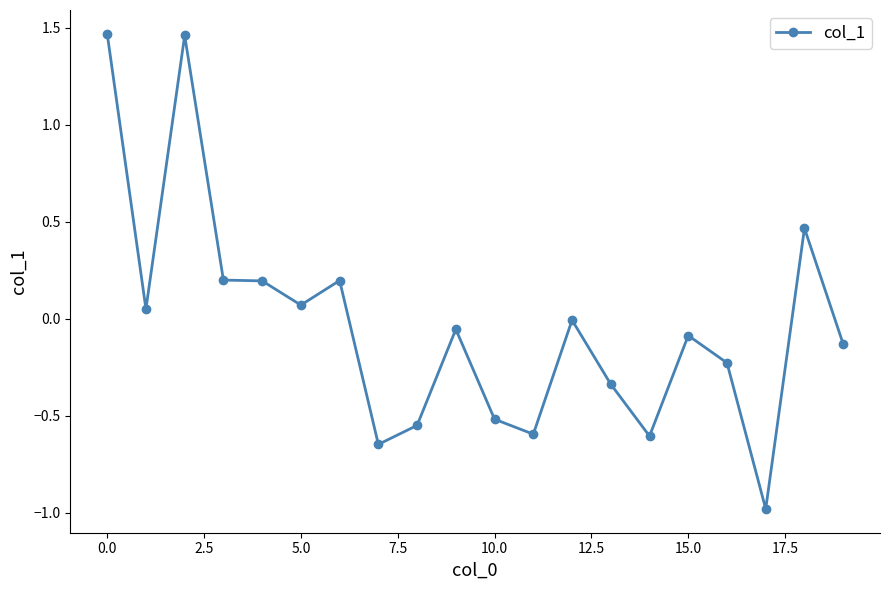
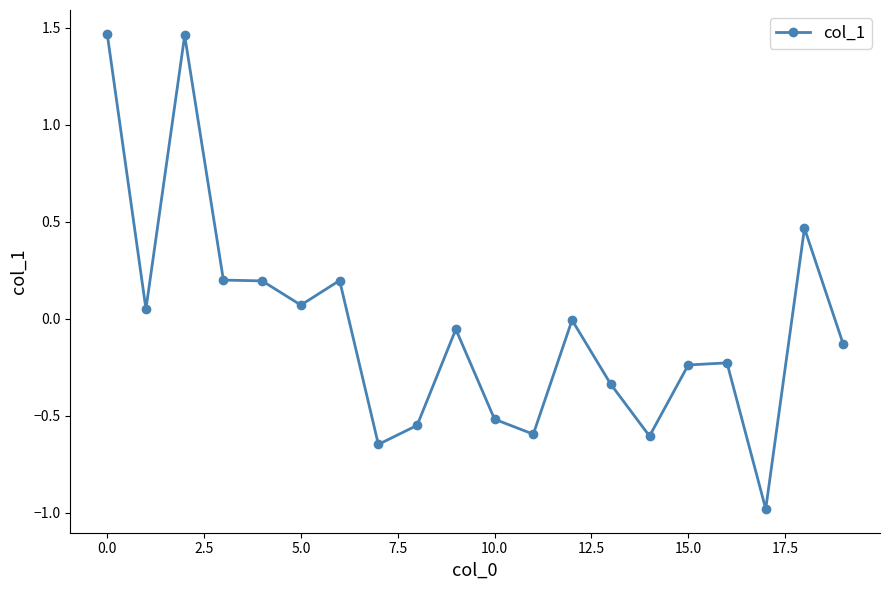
  {
    "0.0": 1.47,
    "5.0": 0.07,
    "10.0": -0.52,
-   "15.0": -0.09
+   "15.0": -0.24
  }
